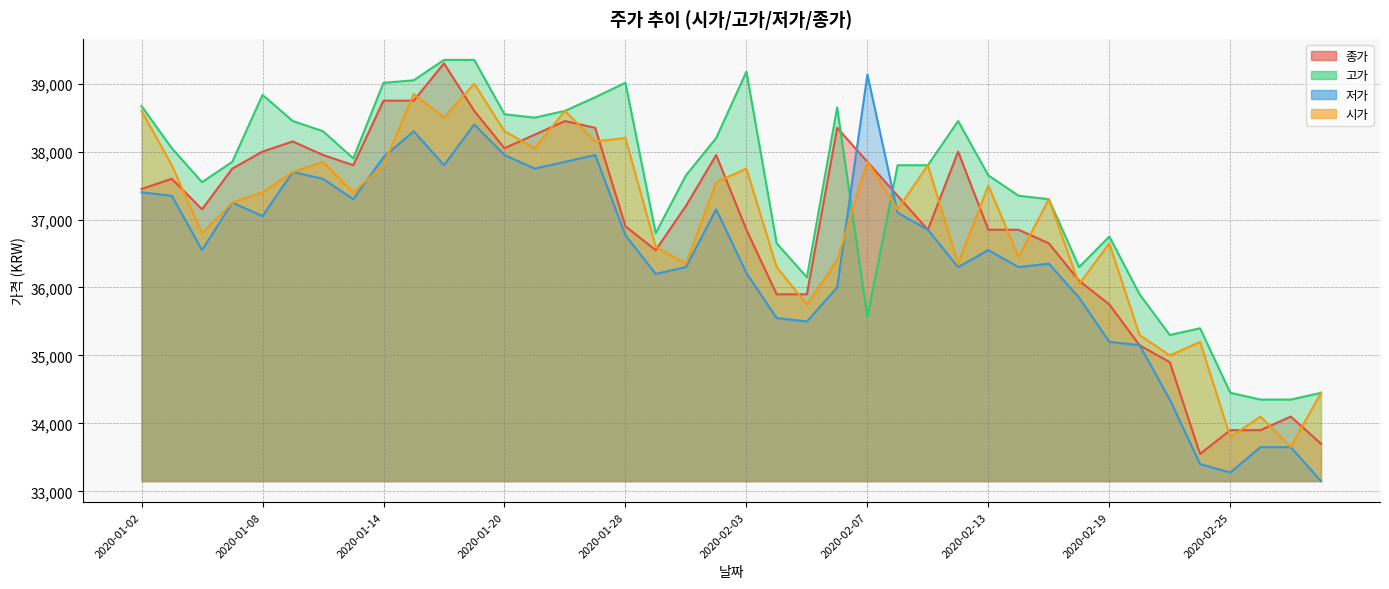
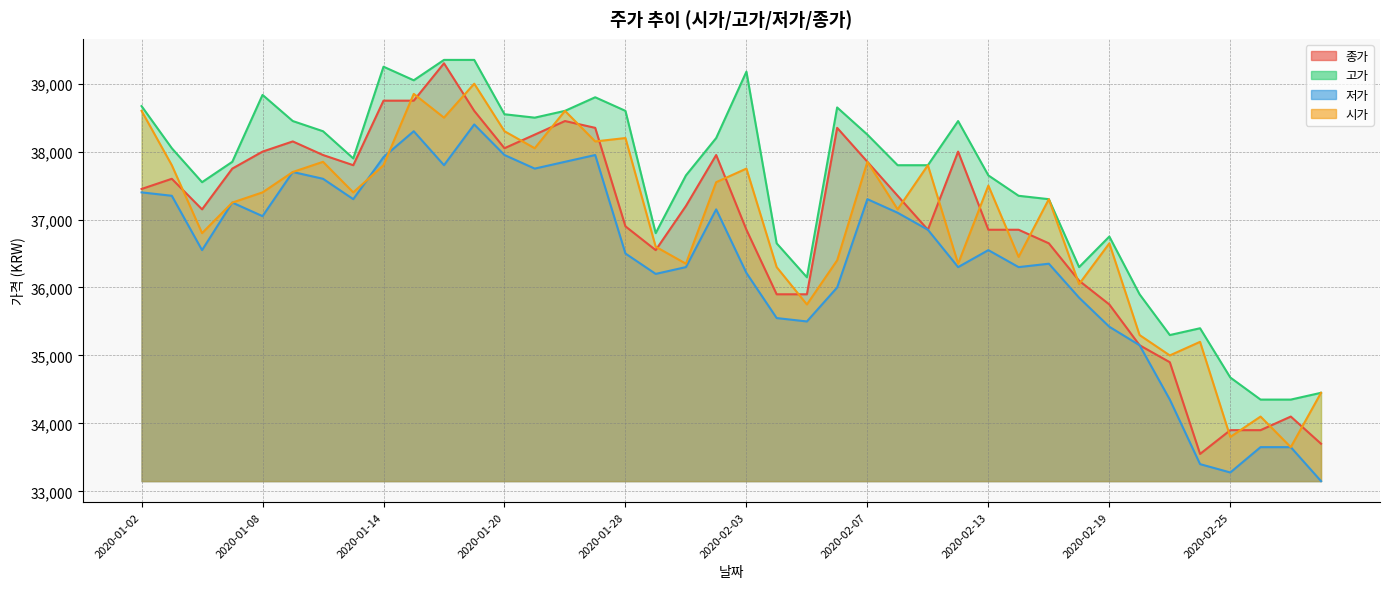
  {
    "고가": {
      "2020-01-02": "38,700",
      "2020-01-08": "38,800",
-     "2020-01-14": "39,000",
+     "2020-01-14": "39,300",
      "2020-01-20": "38,600",
-     "2020-01-28": "39,000",
+     "2020-01-28": "38,600",
      "2020-02-03": "39,200",
-     "2020-02-07": "35,600",
+     "2020-02-07": "38,300",
      "2020-02-13": "37,700",
      "2020-02-19": "36,800",
-     "2020-02-25": "34,500"
+     "2020-02-25": "34,700"
    },
    "저가": {
      "2020-01-02": "37,400",
      "2020-01-08": "37,100",
      "2020-01-14": "37,900",
      "2020-01-20": "38,000",
-     "2020-01-28": "36,800",
+     "2020-01-28": "36,500",
      "2020-02-03": "36,200",
-     "2020-02-07": "39,100",
+     "2020-02-07": "37,300",
      "2020-02-13": "36,600",
-     "2020-02-19": "35,200",
+     "2020-02-19": "35,400",
      "2020-02-25": "33,300"
    }
  }
